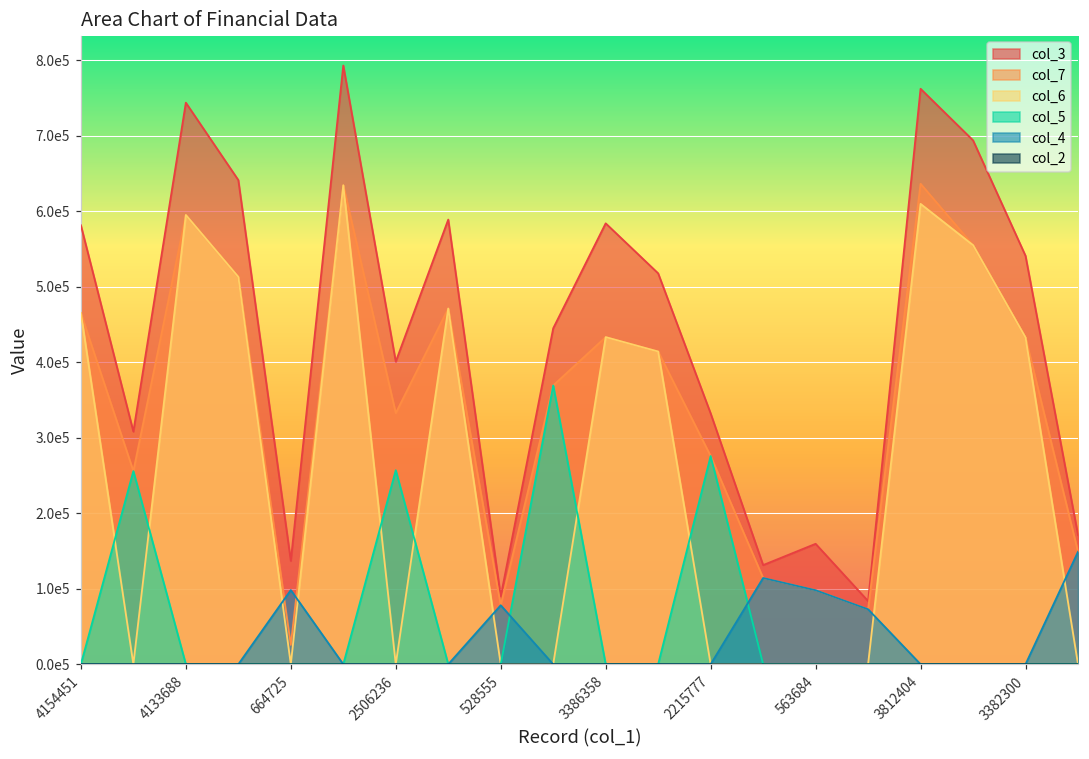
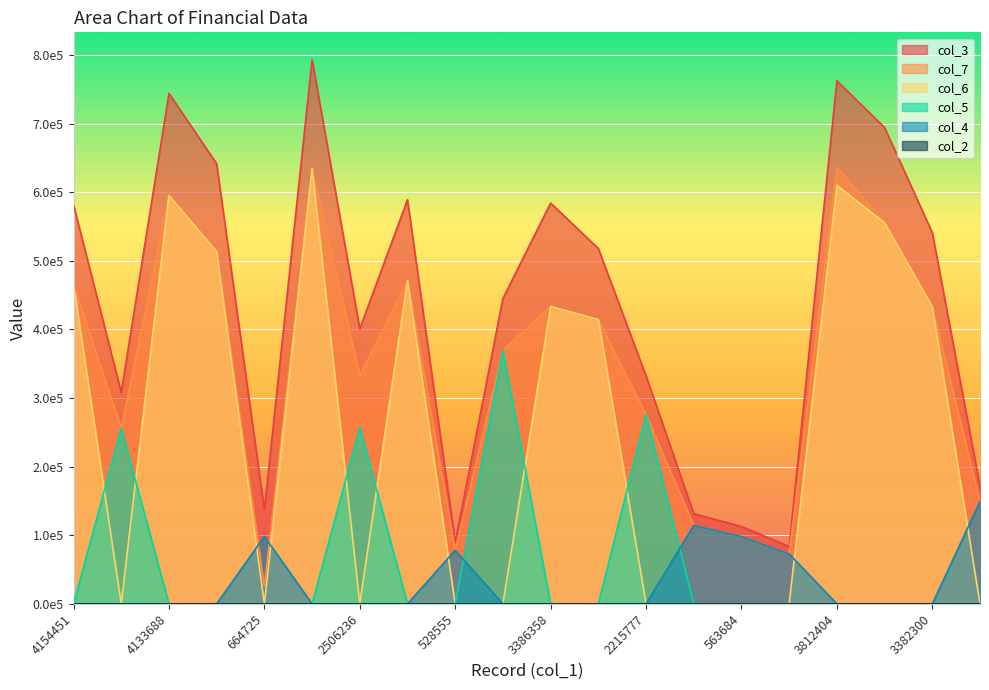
  {
    "col_3": {
      "4154451": 580000,
      "4133688": 740000,
      "664725": 140000,
      "2506236": 400000,
      "528555": 90000,
      "3386358": 580000,
      "2215777": 330000,
-     "563684": 160000,
+     "563684": 110000,
      "3812404": 760000,
      "3382300": 540000
    },
    "col_7": {
      "664725": 30000,
      "2506236": 330000,
      "3812404": 640000
    },
    "col_6": {
      "3812404": 610000
    },
    "col_5": {
      "2506236": 260000
    },
    "col_4": {
      "664725": 100000
    }
  }
